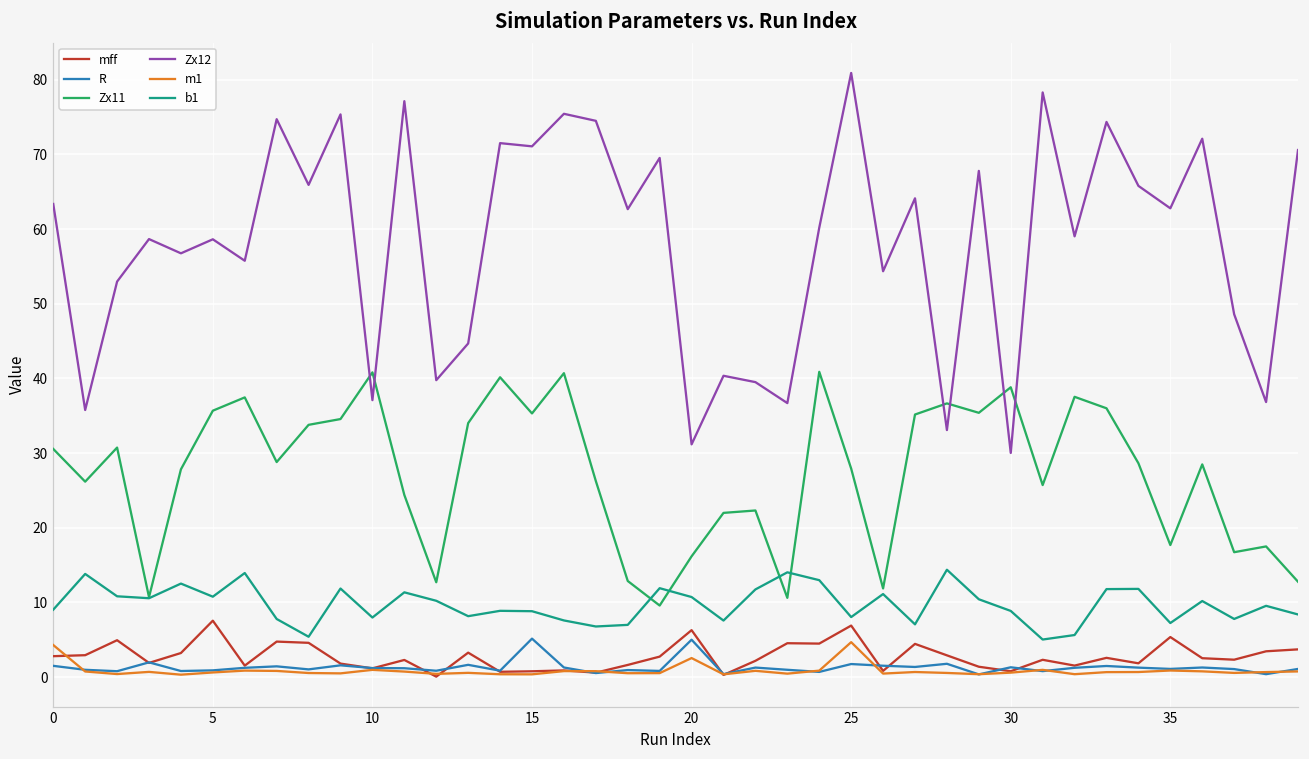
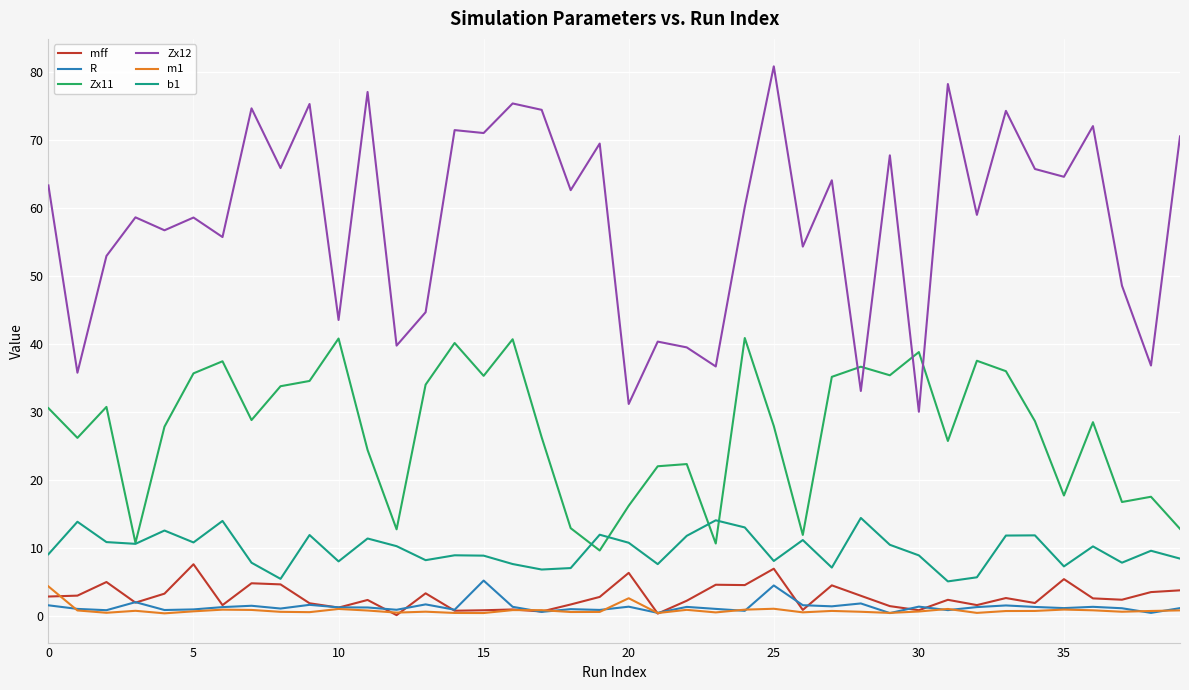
  {
    "mff": {
      "0": 3,
      "5": 8,
      "15": 1,
      "20": 6,
      "25": 7,
      "35": 5
    },
    "R": {
      "0": 2,
      "15": 5,
-     "20": 5,
-     "25": 2,
+     "20": 1,
+     "25": 4,
      "30": 1
    },
    "Zx12": {
      "0": 63,
      "5": 59,
-     "10": 37,
+     "10": 44,
      "15": 71,
      "20": 31,
      "25": 81,
      "30": 30,
-     "35": 63
+     "35": 65
    },
    "m1": {
      "0": 4,
      "15": 0,
      "20": 3,
-     "25": 5
+     "25": 1
    }
  }
